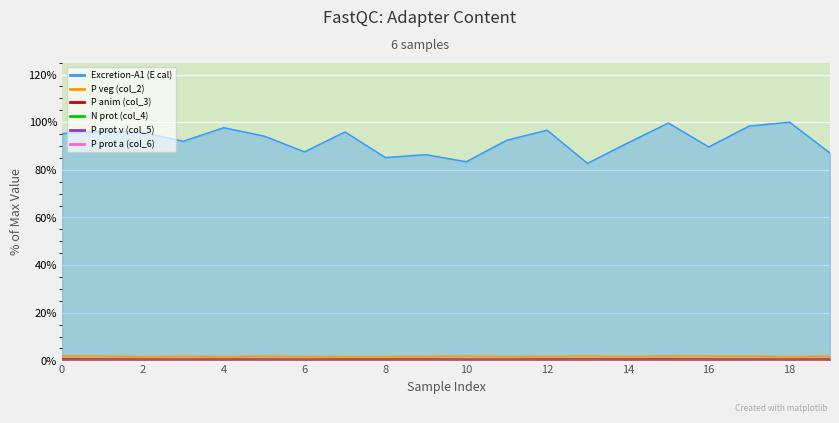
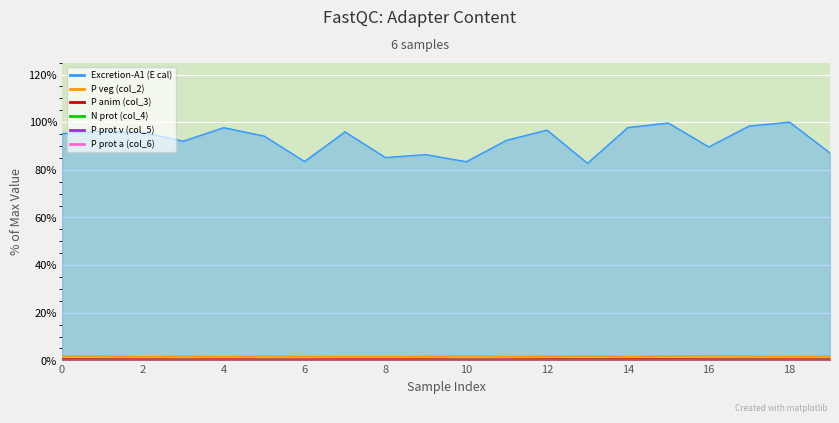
  {
    "Excretion-A1 (E cal)": {
      "0": "95%",
      "4": "98%",
-     "6": "88%",
+     "6": "83%",
      "8": "85%",
      "10": "83%",
      "12": "97%",
-     "14": "91%",
+     "14": "98%",
      "16": "90%",
      "18": "100%"
    },
    "P veg (col_2)": {
      "0": "2%",
      "6": "2%",
      "8": "2%",
      "10": "2%",
      "12": "2%",
      "14": "2%",
      "16": "2%",
      "18": "2%"
    }
  }
